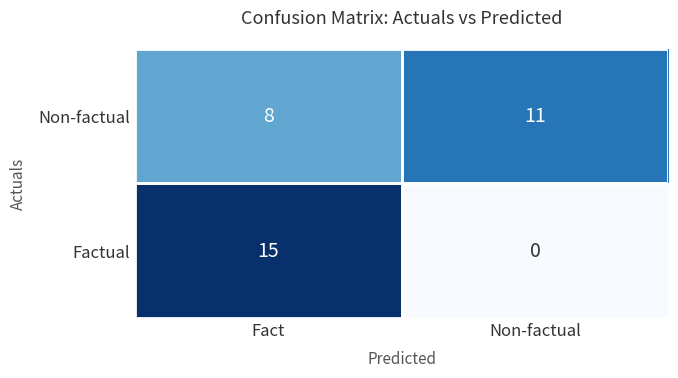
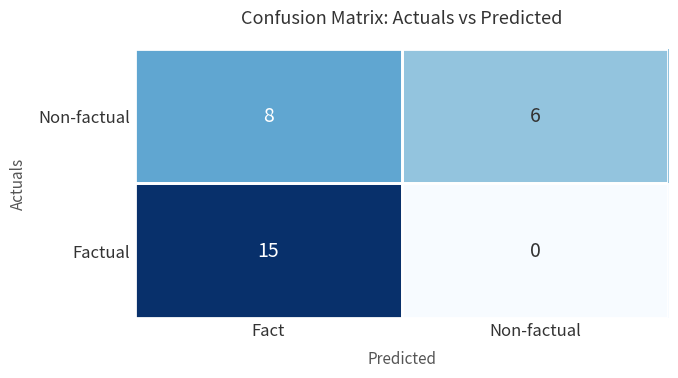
  {
    "Non-factual": {
      "Fact": 8,
-     "Non-factual": 11
+     "Non-factual": 6
    },
    "Factual": {
      "Fact": 15,
      "Non-factual": 0
    }
  }
